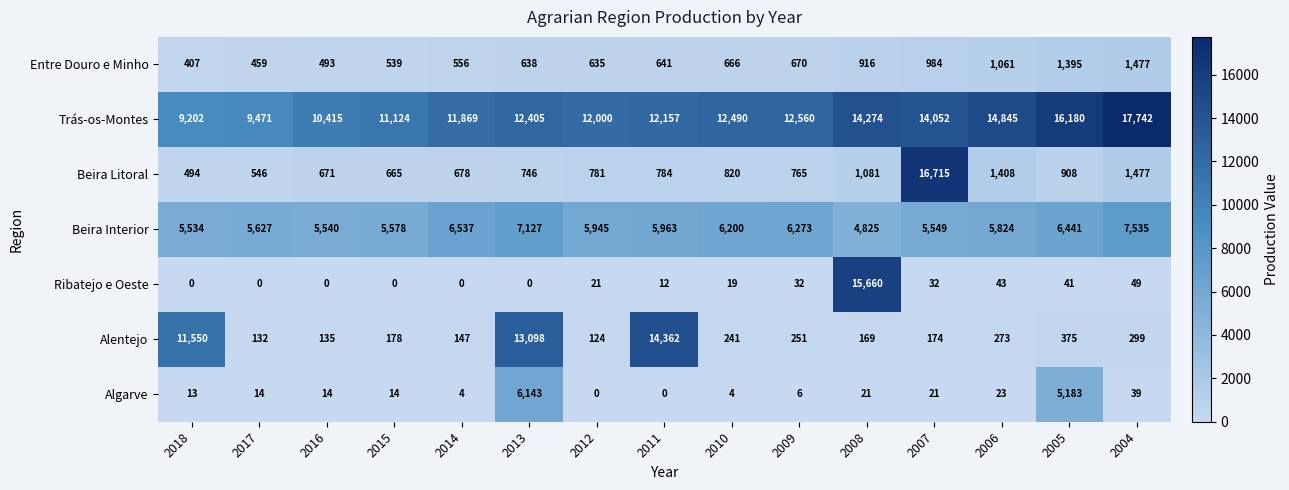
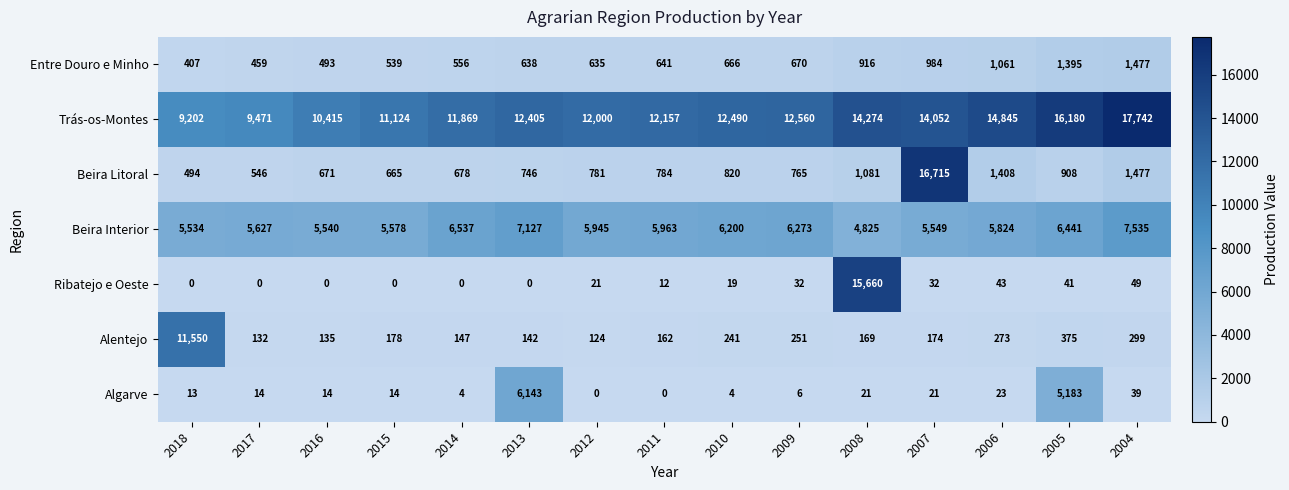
  {
    "Entre Douro e Minho": {
      "2018": "407",
      "2017": "459",
      "2016": "493",
      "2015": "539",
      "2014": "556",
      "2013": "638",
      "2012": "635",
      "2011": "641",
      "2010": "666",
      "2009": "670",
      "2008": "916",
      "2007": "984",
      "2006": "1,061",
      "2005": "1,395",
      "2004": "1,477"
    },
    "Trás-os-Montes": {
      "2018": "9,202",
      "2017": "9,471",
      "2016": "10,415",
      "2015": "11,124",
      "2014": "11,869",
      "2013": "12,405",
      "2012": "12,000",
      "2011": "12,157",
      "2010": "12,490",
      "2009": "12,560",
      "2008": "14,274",
      "2007": "14,052",
      "2006": "14,845",
      "2005": "16,180",
      "2004": "17,742"
    },
    "Beira Litoral": {
      "2018": "494",
      "2017": "546",
      "2016": "671",
      "2015": "665",
      "2014": "678",
      "2013": "746",
      "2012": "781",
      "2011": "784",
      "2010": "820",
      "2009": "765",
      "2008": "1,081",
      "2007": "16,715",
      "2006": "1,408",
      "2005": "908",
      "2004": "1,477"
    },
    "Beira Interior": {
      "2018": "5,534",
      "2017": "5,627",
      "2016": "5,540",
      "2015": "5,578",
      "2014": "6,537",
      "2013": "7,127",
      "2012": "5,945",
      "2011": "5,963",
      "2010": "6,200",
      "2009": "6,273",
      "2008": "4,825",
      "2007": "5,549",
      "2006": "5,824",
      "2005": "6,441",
      "2004": "7,535"
    },
    "Ribatejo e Oeste": {
      "2018": "0",
      "2017": "0",
      "2016": "0",
      "2015": "0",
      "2014": "0",
      "2013": "0",
      "2012": "21",
      "2011": "12",
      "2010": "19",
      "2009": "32",
      "2008": "15,660",
      "2007": "32",
      "2006": "43",
      "2005": "41",
      "2004": "49"
    },
    "Alentejo": {
      "2018": "11,550",
      "2017": "132",
      "2016": "135",
      "2015": "178",
      "2014": "147",
-     "2013": "13,098",
+     "2013": "142",
      "2012": "124",
-     "2011": "14,362",
+     "2011": "162",
      "2010": "241",
      "2009": "251",
      "2008": "169",
      "2007": "174",
      "2006": "273",
      "2005": "375",
      "2004": "299"
    },
    "Algarve": {
      "2018": "13",
      "2017": "14",
      "2016": "14",
      "2015": "14",
      "2014": "4",
      "2013": "6,143",
      "2012": "0",
      "2011": "0",
      "2010": "4",
      "2009": "6",
      "2008": "21",
      "2007": "21",
      "2006": "23",
      "2005": "5,183",
      "2004": "39"
    }
  }
